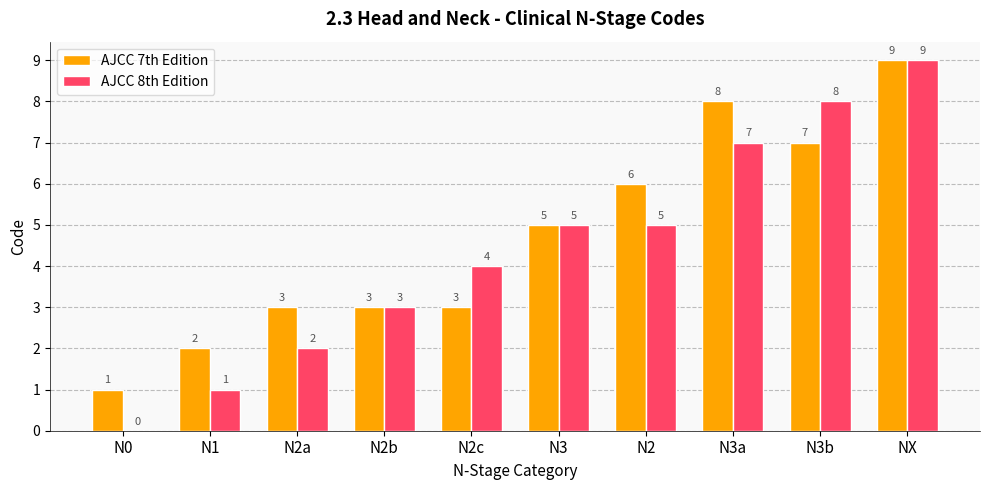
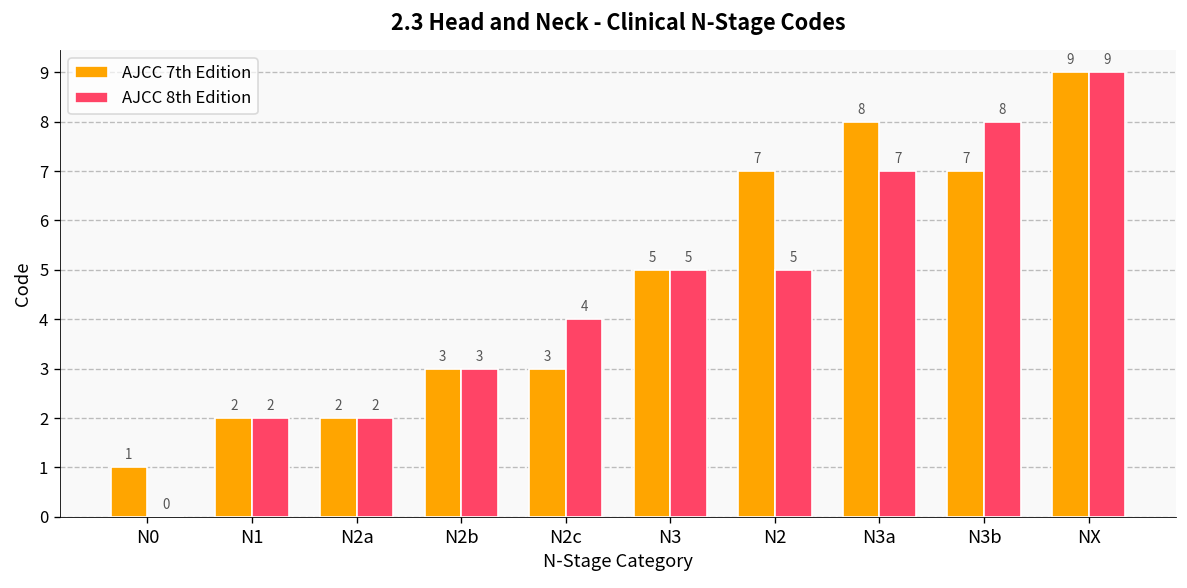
  {
    "AJCC 7th Edition": {
      "N0": 1,
      "N1": 2,
-     "N2a": 3,
+     "N2a": 2,
      "N2b": 3,
      "N2c": 3,
      "N3": 5,
-     "N2": 6,
+     "N2": 7,
      "N3a": 8,
      "N3b": 7,
      "NX": 9
    },
    "AJCC 8th Edition": {
      "N0": 0,
-     "N1": 1,
+     "N1": 2,
      "N2a": 2,
      "N2b": 3,
      "N2c": 4,
      "N3": 5,
      "N2": 5,
      "N3a": 7,
      "N3b": 8,
      "NX": 9
    }
  }
